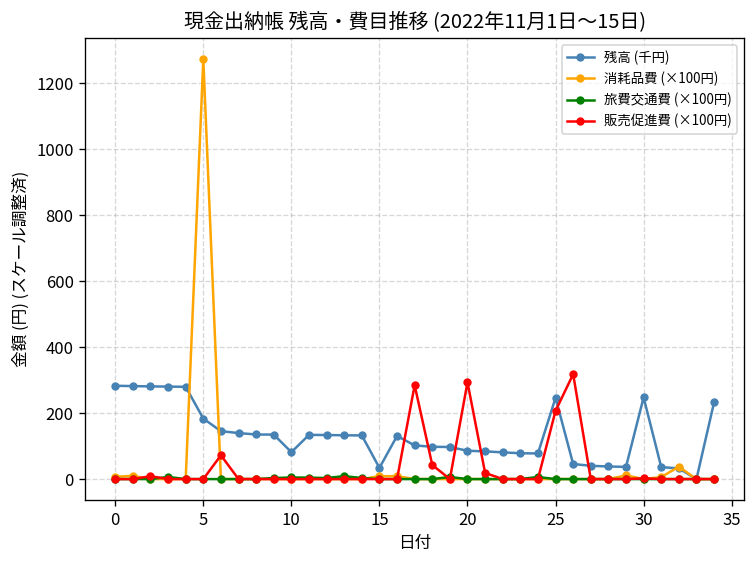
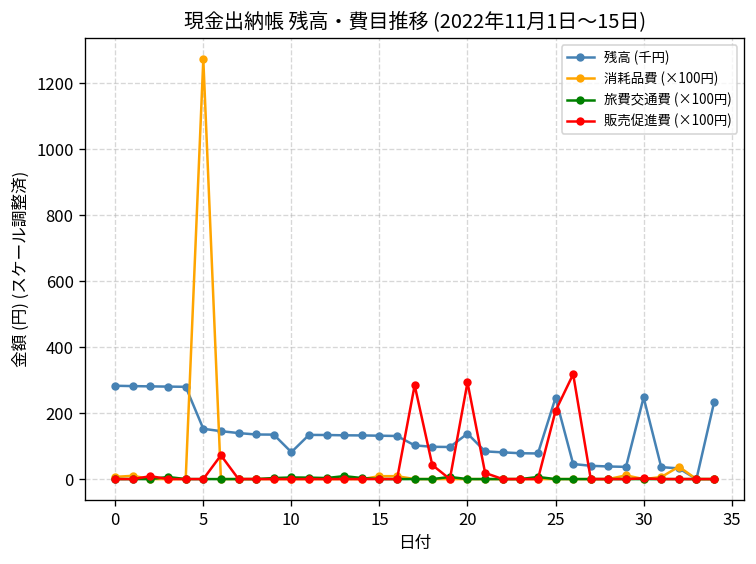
  {
    "残高 (千円)": {
      "0": 280,
-     "5": 180,
+     "5": 150,
      "10": 80,
-     "15": 30,
-     "20": 90,
+     "15": 130,
+     "20": 140,
      "25": 250,
      "30": 250
    },
    "消耗品費 (×100円)": {
      "5": 1270
    },
    "販売促進費 (×100円)": {
      "20": 290,
      "25": 210
    }
  }
